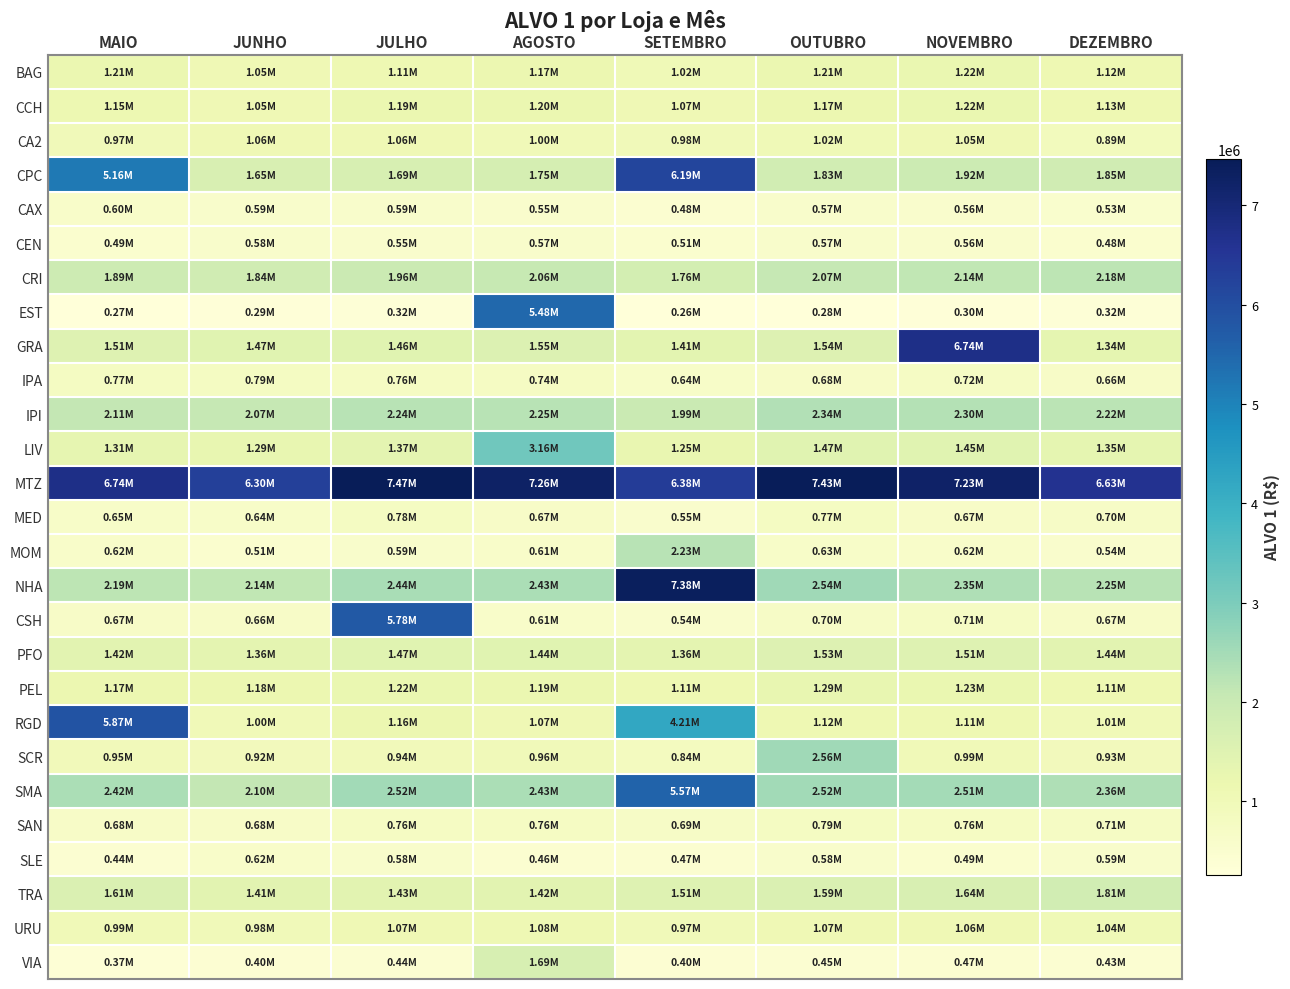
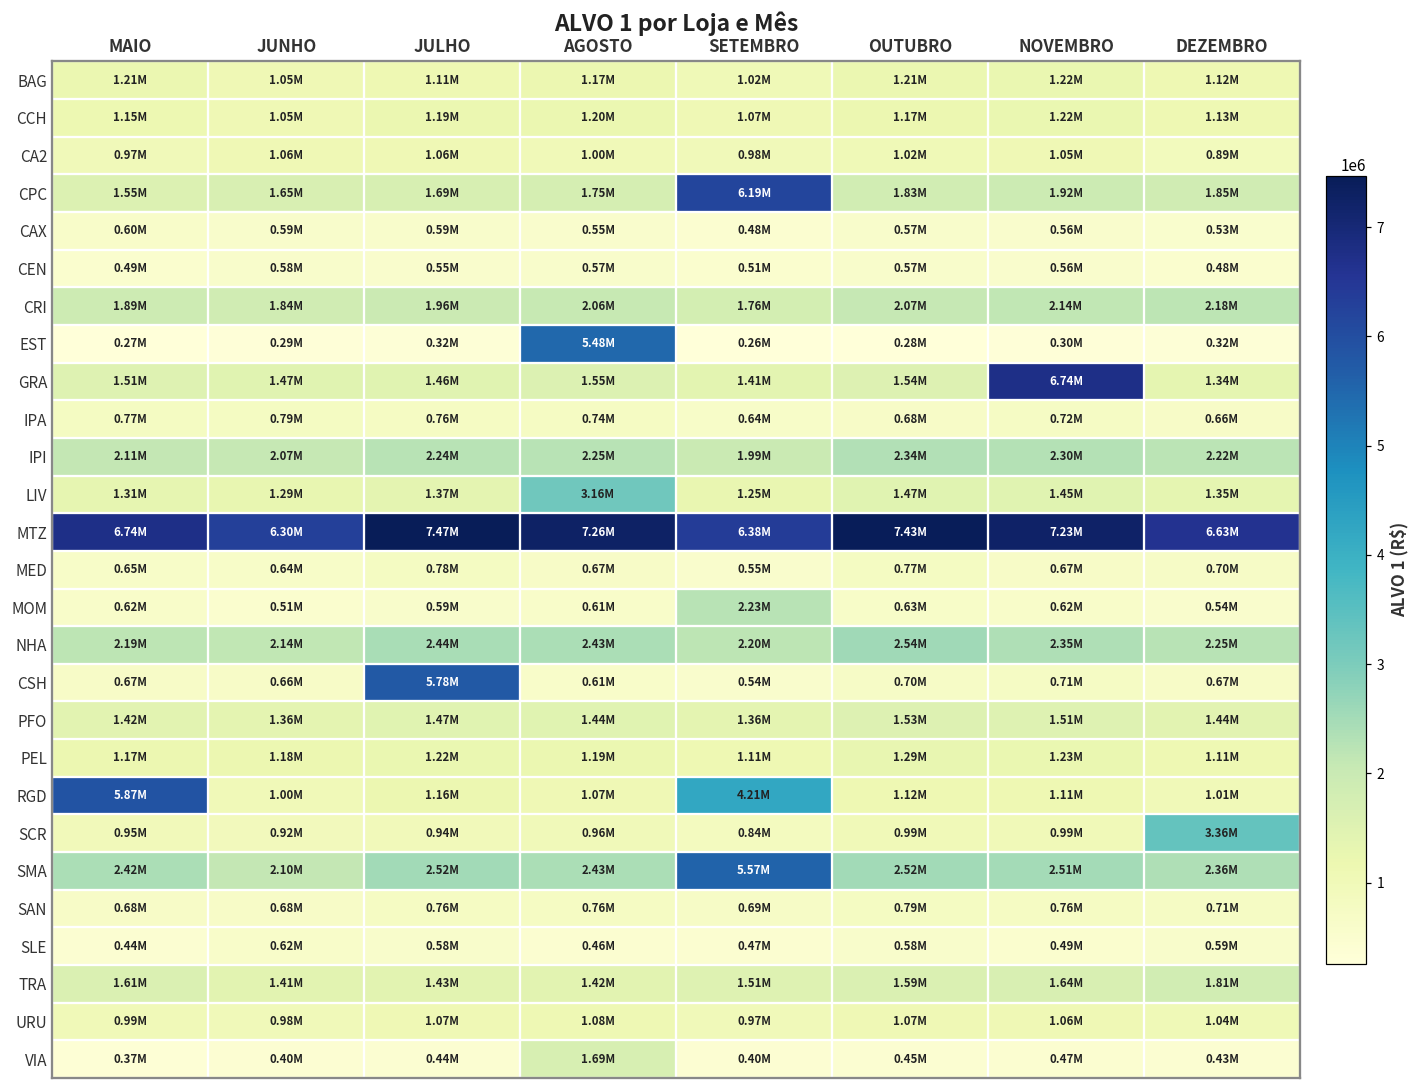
  {
    "CPC": {
-     "MAIO": "5.16M",
+     "MAIO": "1.55M",
      "JUNHO": "1.65M",
      "JULHO": "1.69M",
      "AGOSTO": "1.75M",
      "SETEMBRO": "6.19M",
      "OUTUBRO": "1.83M",
      "NOVEMBRO": "1.92M",
      "DEZEMBRO": "1.85M"
    },
    "NHA": {
      "MAIO": "2.19M",
      "JUNHO": "2.14M",
      "JULHO": "2.44M",
      "AGOSTO": "2.43M",
-     "SETEMBRO": "7.38M",
+     "SETEMBRO": "2.20M",
      "OUTUBRO": "2.54M",
      "NOVEMBRO": "2.35M",
      "DEZEMBRO": "2.25M"
    },
    "SCR": {
      "MAIO": "0.95M",
      "JUNHO": "0.92M",
      "JULHO": "0.94M",
      "AGOSTO": "0.96M",
      "SETEMBRO": "0.84M",
-     "OUTUBRO": "2.56M",
+     "OUTUBRO": "0.99M",
      "NOVEMBRO": "0.99M",
-     "DEZEMBRO": "0.93M"
+     "DEZEMBRO": "3.36M"
    }
  }
